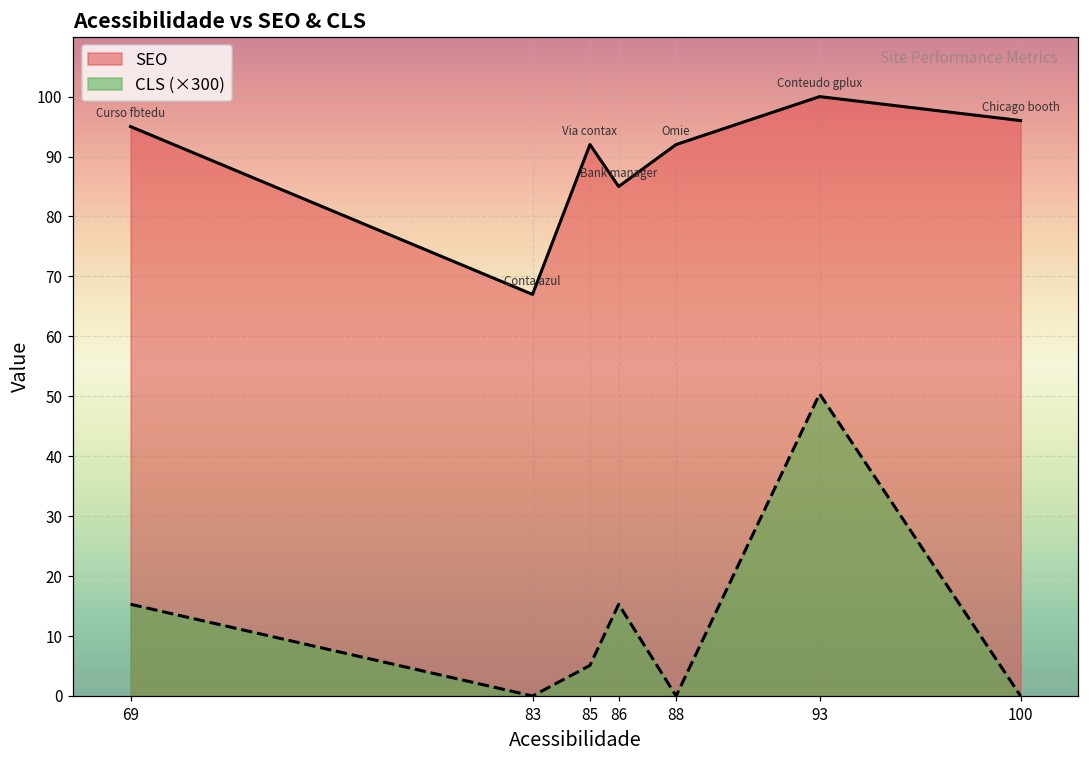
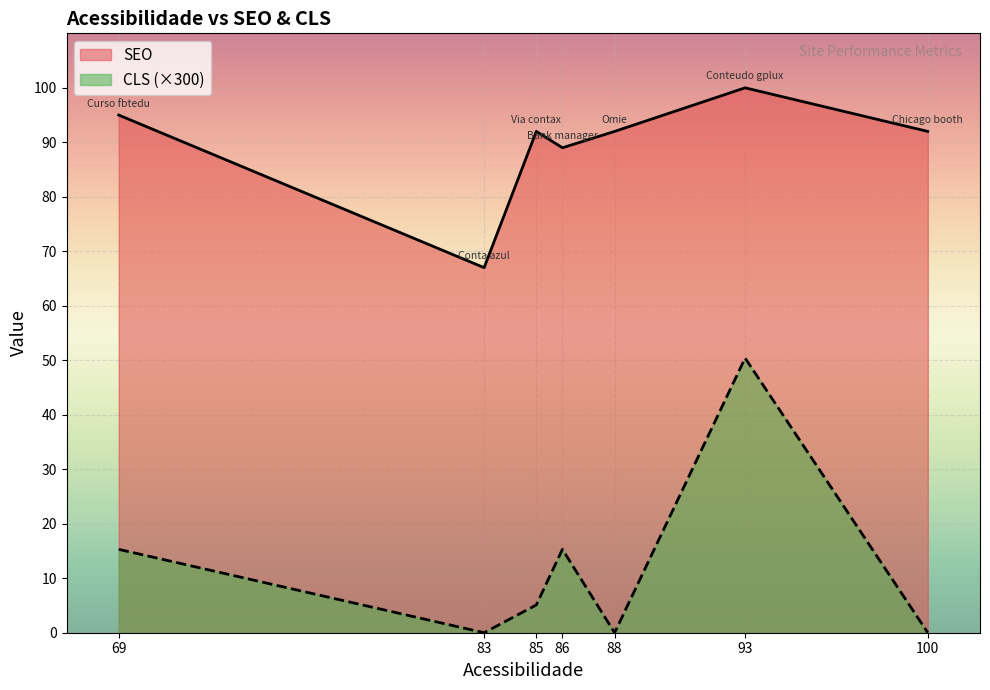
  {
    "SEO": {
      "69": 95,
      "83": 67,
      "85": 92,
-     "86": 85,
+     "86": 89,
      "88": 92,
      "93": 100,
-     "100": 96
+     "100": 92
    },
    "CLS (×300)": {
      "69": 15,
      "83": 0,
      "85": 5,
      "86": 15,
      "88": 0,
      "93": 50,
      "100": 0
    }
  }
